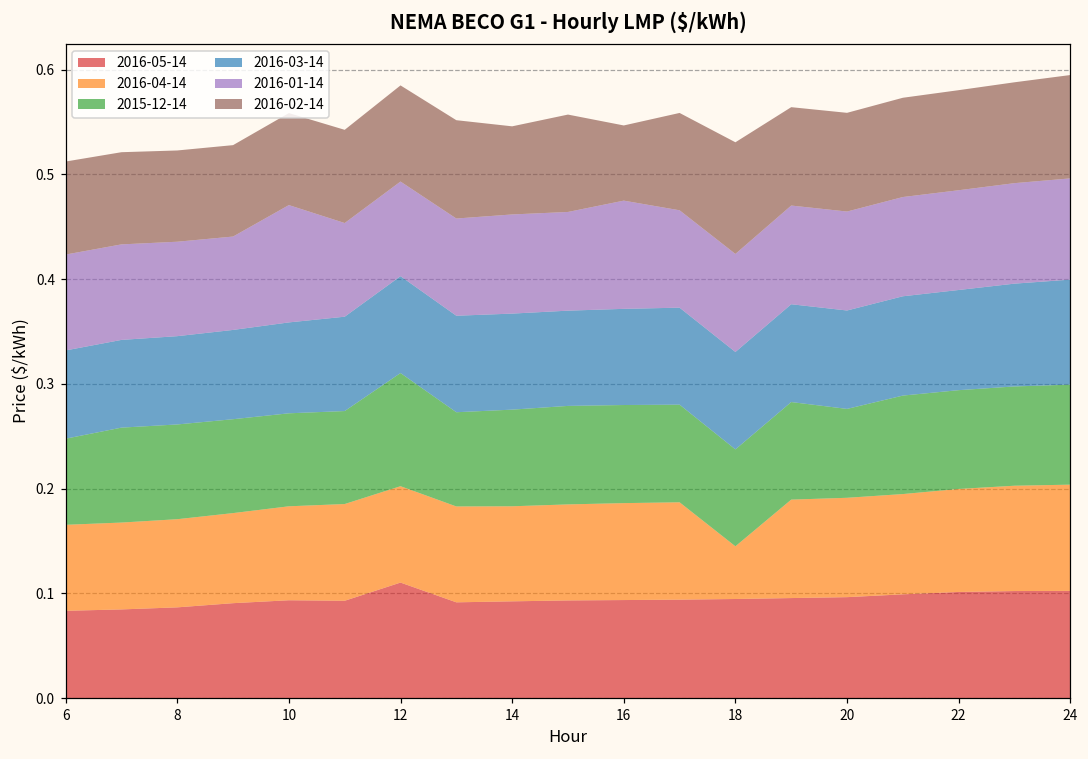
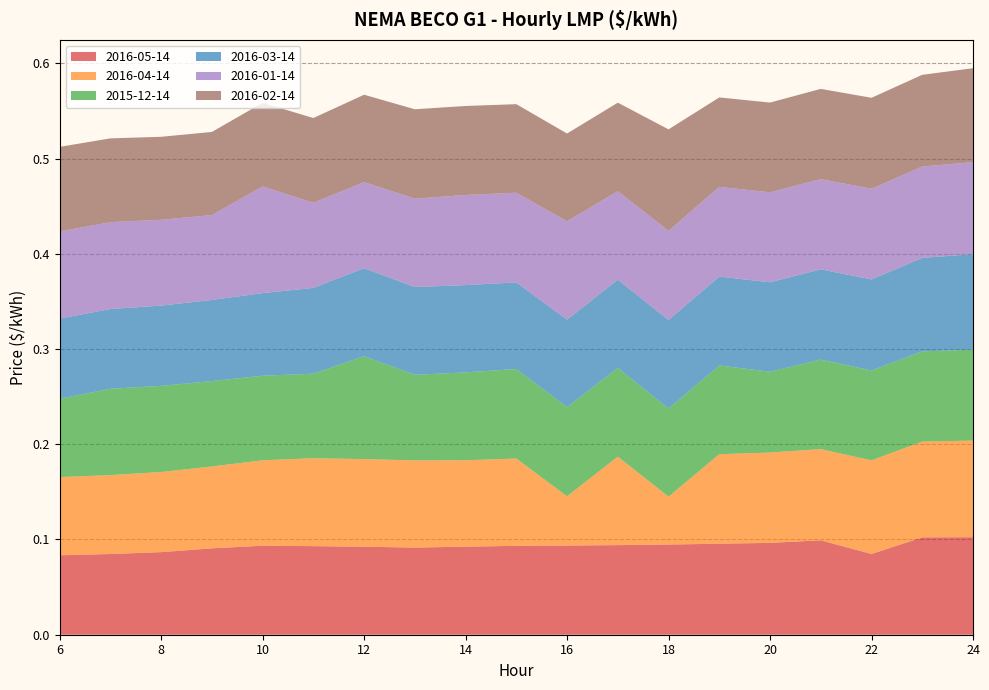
  {
    "2016-05-14": {
      "6": 0.08,
      "8": 0.09,
      "10": 0.09,
-     "12": 0.11,
+     "12": 0.09,
      "14": 0.09,
      "16": 0.09,
      "18": 0.09,
      "20": 0.10,
-     "22": 0.10,
+     "22": 0.08,
      "24": 0.10
    },
    "2016-04-14": {
      "6": 0.08,
      "8": 0.08,
      "10": 0.09,
      "12": 0.09,
      "14": 0.09,
-     "16": 0.09,
+     "16": 0.05,
      "18": 0.05,
      "20": 0.09,
      "22": 0.10,
      "24": 0.10
    },
    "2015-12-14": {
      "6": 0.08,
      "8": 0.09,
      "10": 0.09,
      "12": 0.11,
      "14": 0.09,
      "16": 0.09,
      "18": 0.09,
      "20": 0.08,
      "22": 0.09,
      "24": 0.10
    },
    "2016-03-14": {
      "6": 0.08,
      "8": 0.08,
      "10": 0.09,
      "12": 0.09,
      "14": 0.09,
      "16": 0.09,
      "18": 0.09,
      "20": 0.09,
      "22": 0.10,
      "24": 0.10
    },
    "2016-01-14": {
      "6": 0.09,
      "8": 0.09,
      "10": 0.11,
      "12": 0.09,
      "14": 0.09,
      "16": 0.10,
      "18": 0.09,
      "20": 0.09,
      "22": 0.10,
      "24": 0.10
    },
    "2016-02-14": {
      "6": 0.09,
      "8": 0.09,
      "12": 0.09,
-     "14": 0.08,
-     "16": 0.07,
+     "14": 0.09,
+     "16": 0.09,
      "18": 0.11,
      "20": 0.09,
      "22": 0.10,
      "24": 0.10
    }
  }
